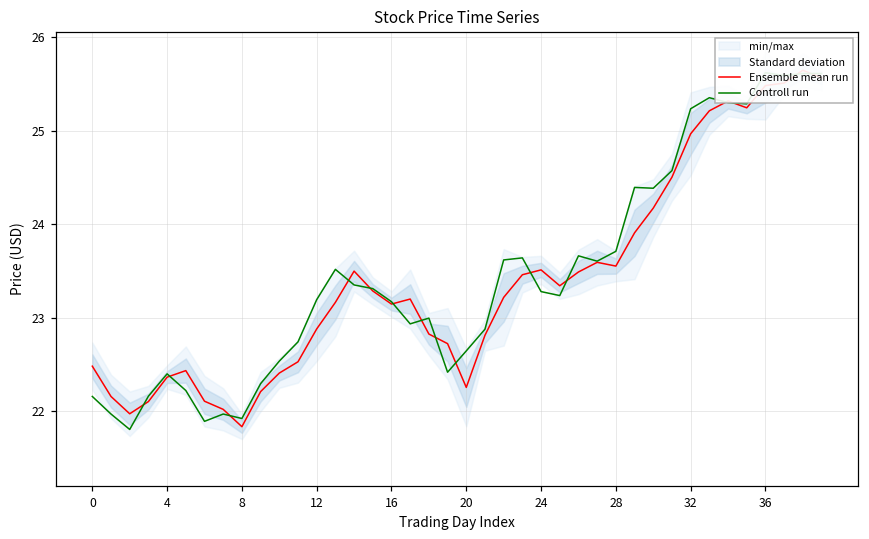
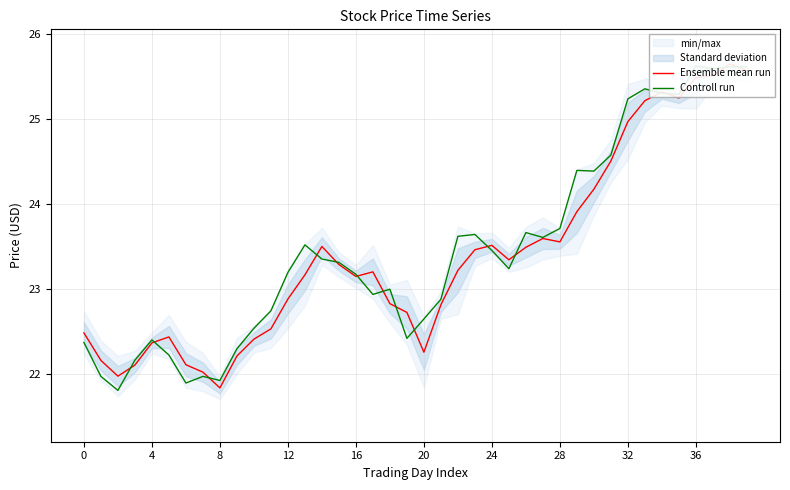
  {
    "Ensemble mean run": {
      "0": 22.5,
      "4": 22.4,
      "8": 21.8,
      "12": 22.9,
      "20": 22.3,
      "24": 23.5,
      "28": 23.6,
      "32": 25.0
    },
    "Controll run": {
-     "0": 22.2,
-     "24": 23.3,
+     "0": 22.4,
+     "24": 23.5,
      "32": 25.2
    }
  }
